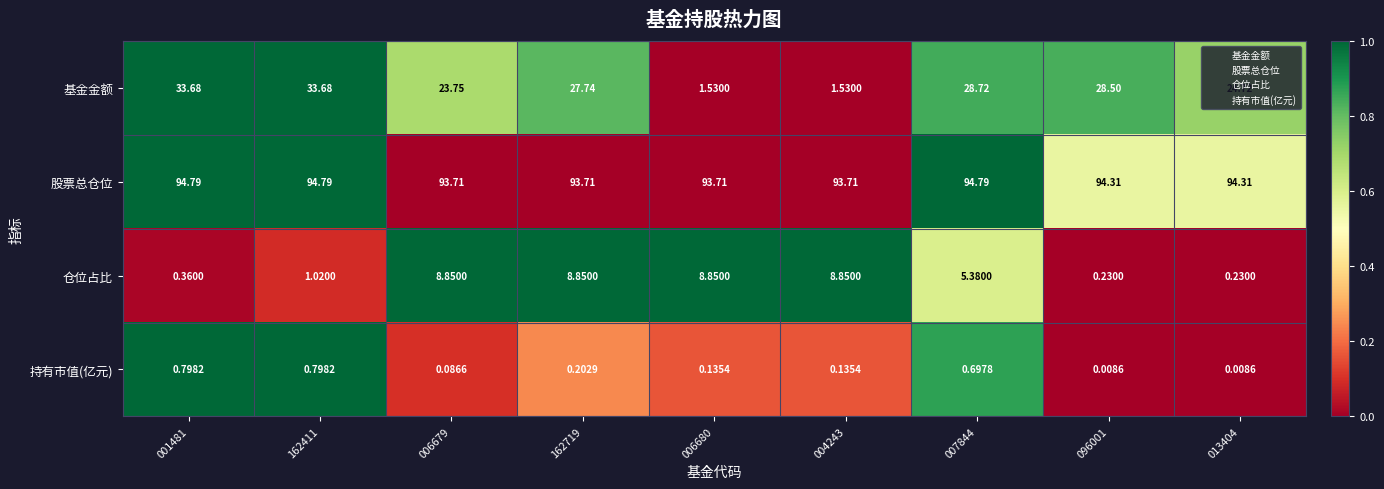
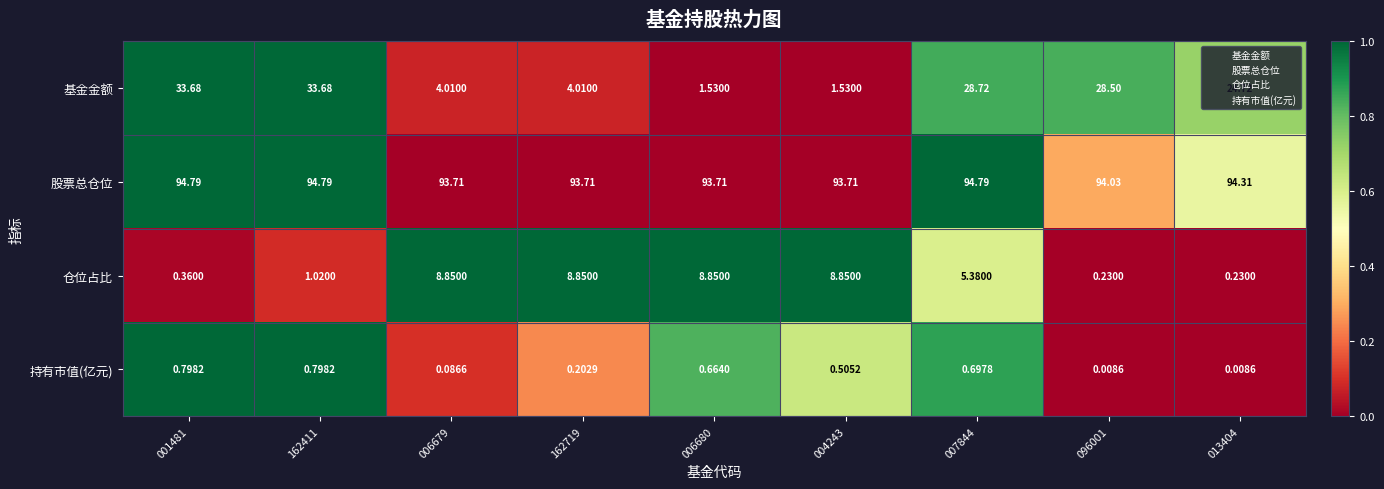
  {
    "基金金额": {
      "001481": 33.68,
      "162411": 33.68,
-     "006679": 23.75,
-     "162719": 27.74,
+     "006679": 4.0100,
+     "162719": 4.0100,
      "006680": 1.5300,
      "004243": 1.5300,
      "007844": 28.72,
      "096001": 28.50
    },
    "股票总仓位": {
      "001481": 94.79,
      "162411": 94.79,
      "006679": 93.71,
      "162719": 93.71,
      "006680": 93.71,
      "004243": 93.71,
      "007844": 94.79,
-     "096001": 94.31,
+     "096001": 94.03,
      "013404": 94.31
    },
    "仓位占比": {
      "001481": 0.3600,
      "162411": 1.0200,
      "006679": 8.8500,
      "162719": 8.8500,
      "006680": 8.8500,
      "004243": 8.8500,
      "007844": 5.3800,
      "096001": 0.2300,
      "013404": 0.2300
    },
    "持有市值(亿元)": {
      "001481": 0.7982,
      "162411": 0.7982,
      "006679": 0.0866,
      "162719": 0.2029,
-     "006680": 0.1354,
-     "004243": 0.1354,
+     "006680": 0.6640,
+     "004243": 0.5052,
      "007844": 0.6978,
      "096001": 0.0086,
      "013404": 0.0086
    }
  }
